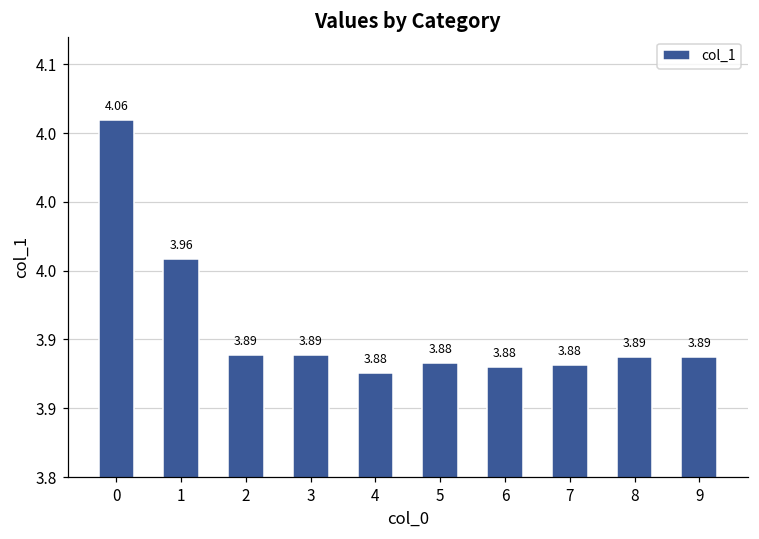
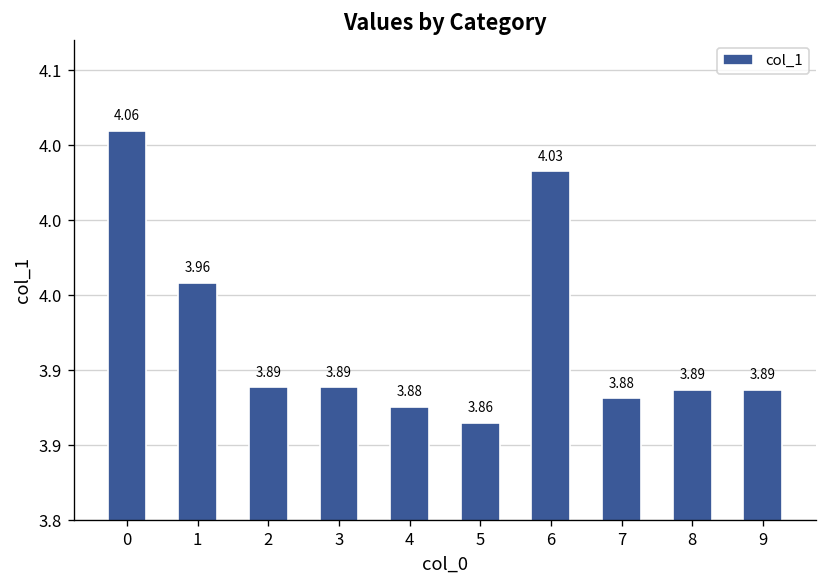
  {
    "0": 4.06,
    "1": 3.96,
    "2": 3.89,
    "3": 3.89,
    "4": 3.88,
-   "5": 3.88,
-   "6": 3.88,
+   "5": 3.86,
+   "6": 4.03,
    "7": 3.88,
    "8": 3.89,
    "9": 3.89
  }
